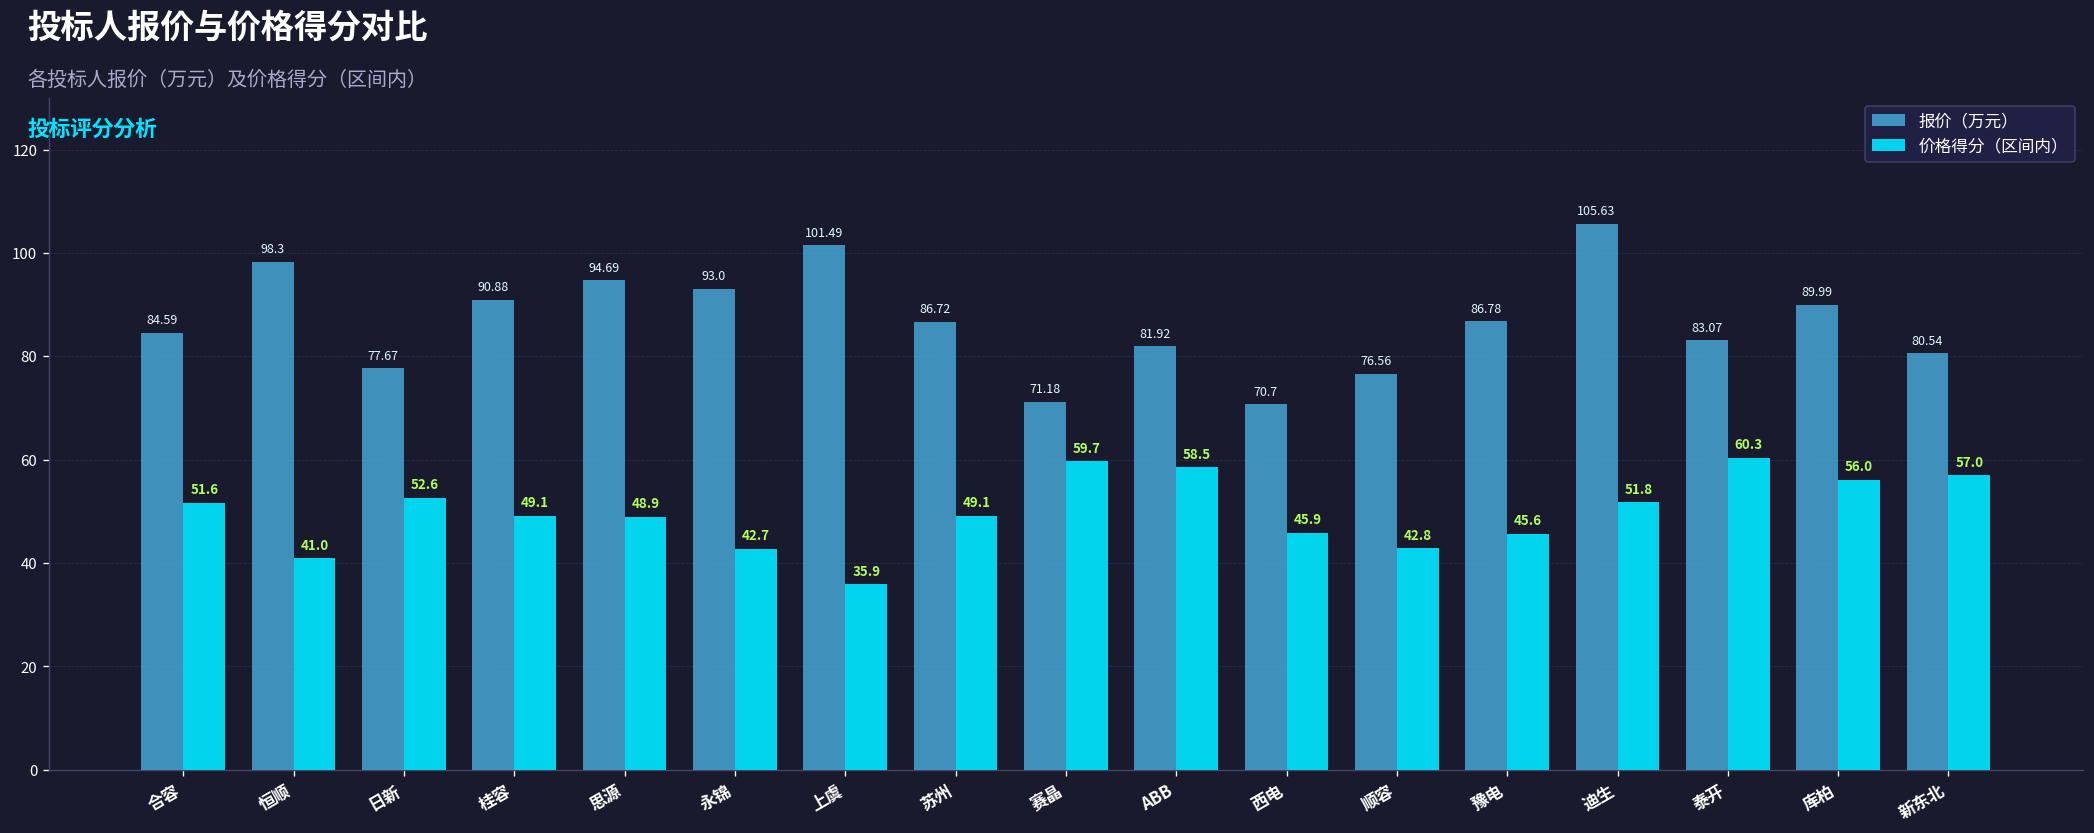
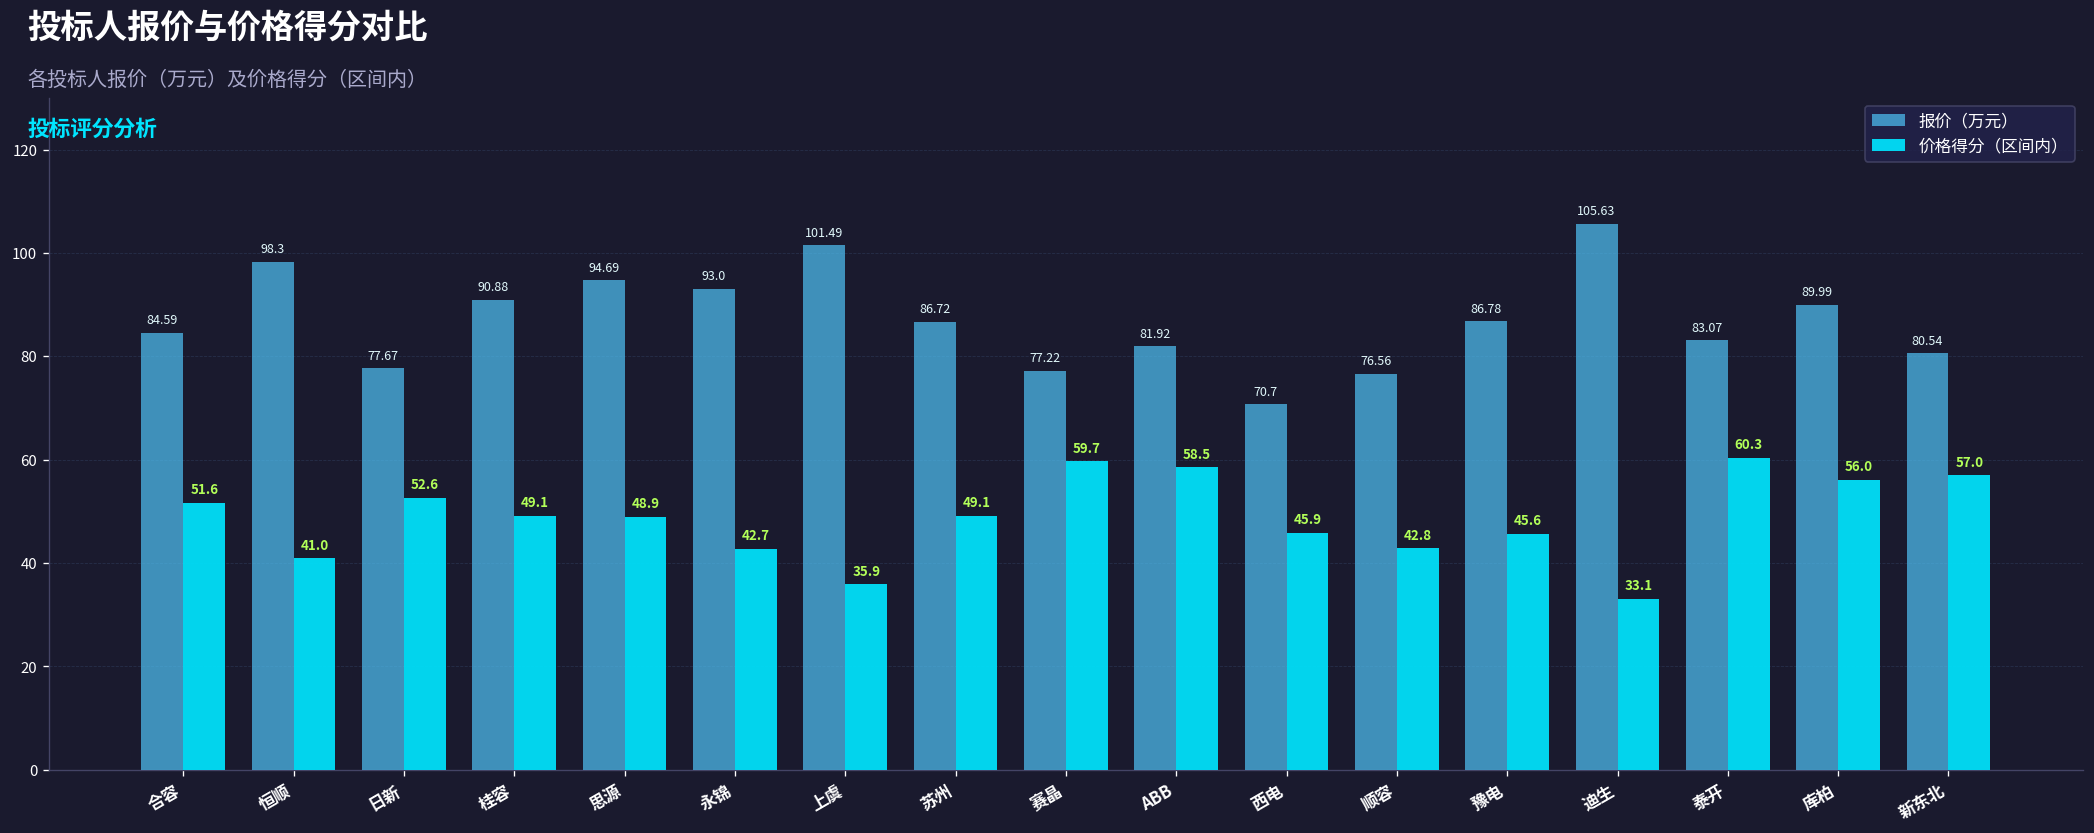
  {
    "报价（万元）": {
      "合容": 84.59,
      "恒顺": 98.3,
      "日新": 77.67,
      "桂容": 90.88,
      "思源": 94.69,
      "永锦": 93.0,
      "上虞": 101.49,
      "苏州": 86.72,
-     "赛晶": 71.18,
+     "赛晶": 77.22,
      "ABB": 81.92,
      "西电": 70.7,
      "顺容": 76.56,
      "豫电": 86.78,
      "迪生": 105.63,
      "泰开": 83.07,
      "库柏": 89.99,
      "新东北": 80.54
    },
    "价格得分（区间内）": {
      "合容": 51.6,
      "恒顺": 41.0,
      "日新": 52.6,
      "桂容": 49.1,
      "思源": 48.9,
      "永锦": 42.7,
      "上虞": 35.9,
      "苏州": 49.1,
      "赛晶": 59.7,
      "ABB": 58.5,
      "西电": 45.9,
      "顺容": 42.8,
      "豫电": 45.6,
-     "迪生": 51.8,
+     "迪生": 33.1,
      "泰开": 60.3,
      "库柏": 56.0,
      "新东北": 57.0
    }
  }
